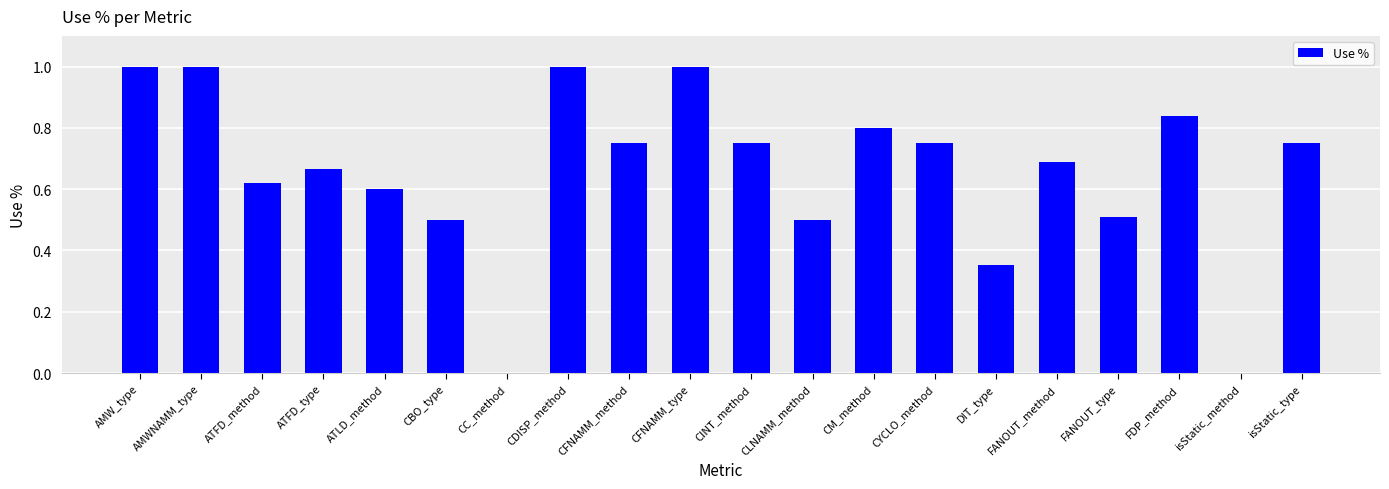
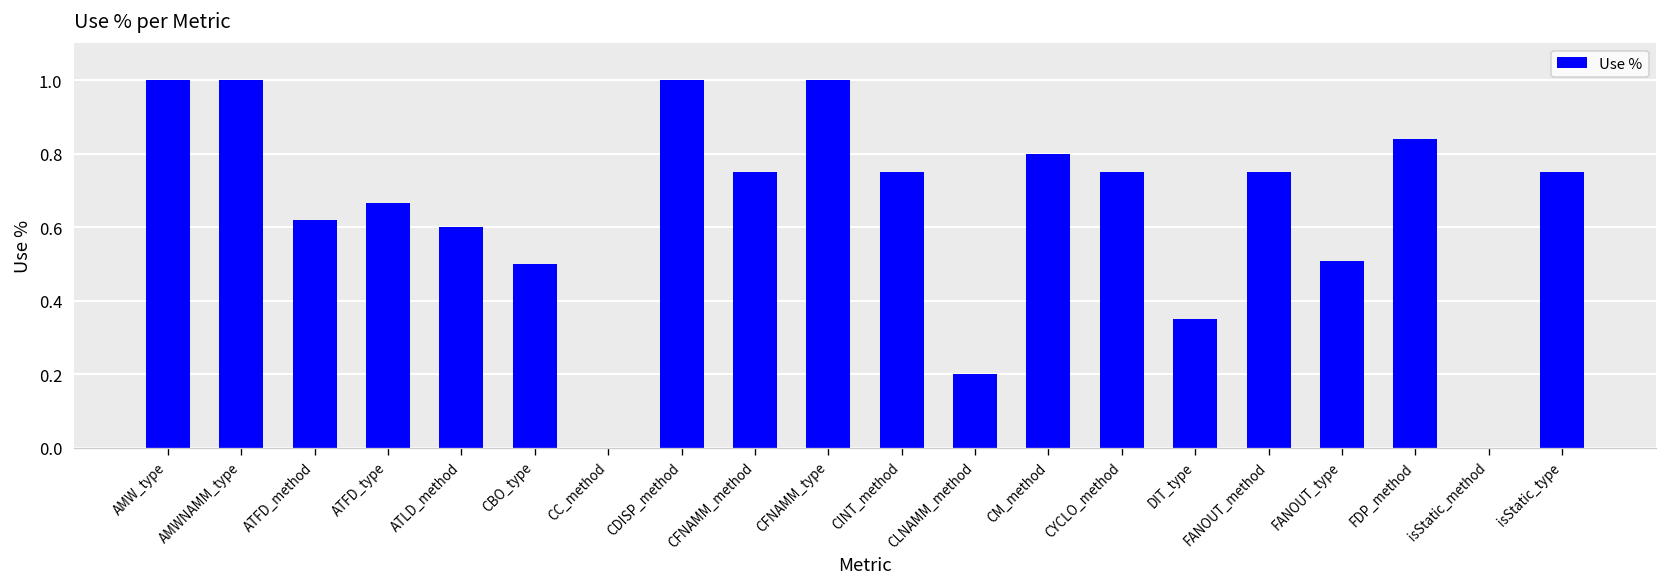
  {
    "AMW_type": 1.00,
    "AMWNAMM_type": 1.00,
    "ATFD_method": 0.62,
    "ATFD_type": 0.67,
    "ATLD_method": 0.60,
    "CBO_type": 0.50,
    "CC_method": 0.00,
    "CDISP_method": 1.00,
    "CFNAMM_method": 0.75,
    "CFNAMM_type": 1.00,
    "CINT_method": 0.75,
-   "CLNAMM_method": 0.5,
+   "CLNAMM_method": 0.2,
    "CM_method": 0.80,
    "CYCLO_method": 0.75,
    "DIT_type": 0.35,
-   "FANOUT_method": 0.69,
+   "FANOUT_method": 0.75,
    "FANOUT_type": 0.51,
    "FDP_method": 0.84,
    "isStatic_method": 0.00,
    "isStatic_type": 0.75
  }
